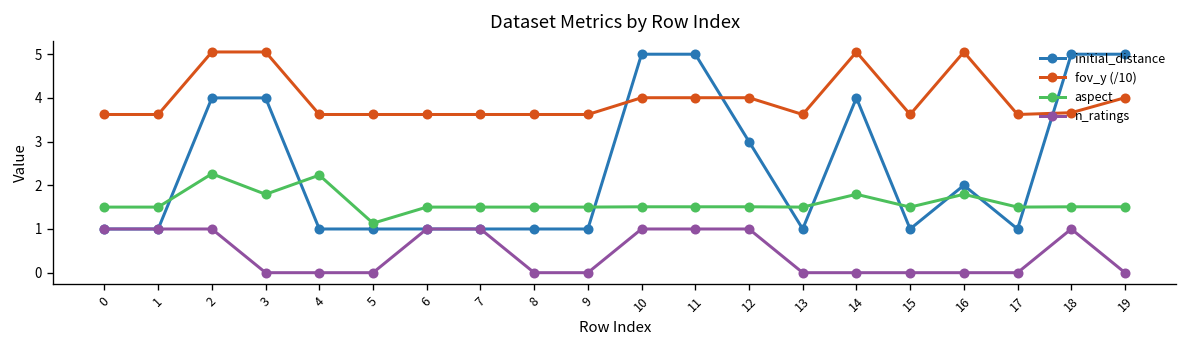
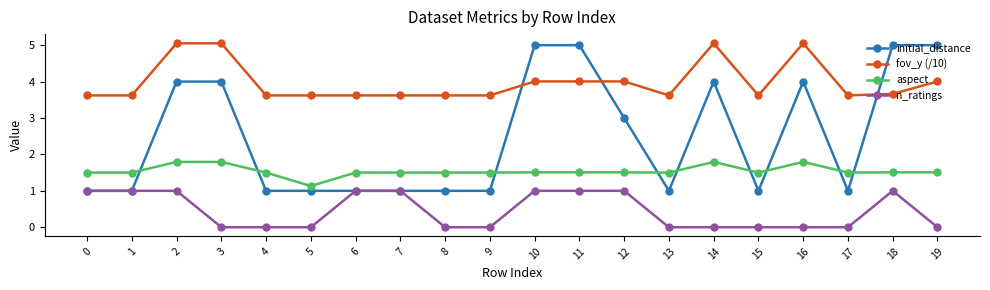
  {
    "initial_distance": {
      "2": 4,
      "3": 4,
      "4": 1,
      "5": 1,
      "8": 1,
      "9": 1,
      "10": 5,
      "11": 5,
      "12": 3,
      "13": 1,
      "14": 4,
      "15": 1,
-     "16": 2,
+     "16": 4,
      "17": 1,
      "18": 5,
      "19": 5
    },
    "fov_y (/10)": {
      "0": 3.6,
      "1": 3.6,
      "2": 5.1,
      "3": 5.1,
      "4": 3.6,
      "5": 3.6,
      "6": 3.6,
      "7": 3.6,
      "8": 3.6,
      "9": 3.6,
      "10": 4.0,
      "11": 4.0,
      "12": 4.0,
      "13": 3.6,
      "14": 5.1,
      "15": 3.6,
      "16": 5.1,
      "17": 3.6,
      "18": 3.7,
      "19": 4.0
    },
    "aspect": {
      "0": 1.5,
      "1": 1.5,
-     "2": 2.3,
+     "2": 1.8,
      "3": 1.8,
-     "4": 2.2,
+     "4": 1.5,
      "5": 1.1,
      "6": 1.5,
      "7": 1.5,
      "8": 1.5,
      "9": 1.5,
      "10": 1.5,
      "11": 1.5,
      "12": 1.5,
      "13": 1.5,
      "14": 1.8,
      "15": 1.5,
      "16": 1.8,
      "17": 1.5,
      "18": 1.5,
      "19": 1.5
    },
    "n_ratings": {
      "2": 1.0,
      "3": 0.0,
      "4": 0.0,
      "5": 0.0,
      "8": 0.0,
      "9": 0.0,
      "10": 1.0,
      "11": 1.0,
      "12": 1.0,
      "13": 0.0,
      "14": 0.0,
      "15": 0.0,
      "16": 0.0,
      "17": 0.0,
      "18": 1.0,
      "19": 0.0
    }
  }
